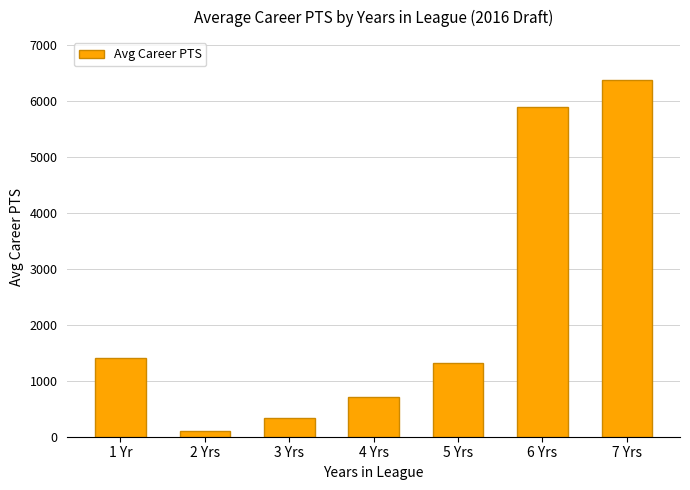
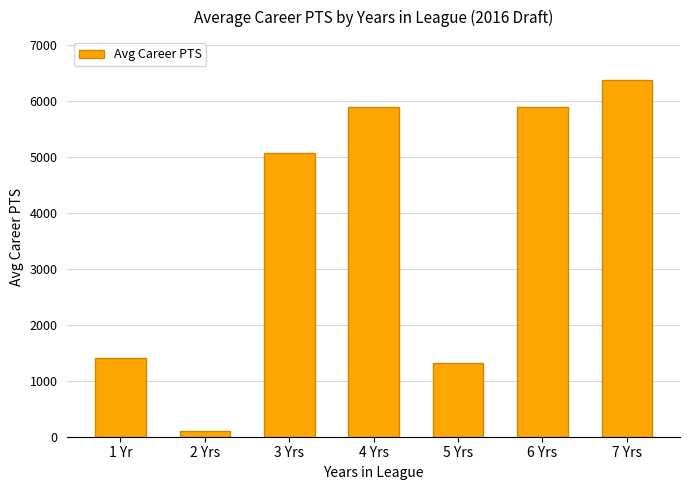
  {
    "1 Yr": 1400,
    "2 Yrs": 100,
-   "3 Yrs": 300,
-   "4 Yrs": 700,
+   "3 Yrs": 5100,
+   "4 Yrs": 5900,
    "5 Yrs": 1300,
    "6 Yrs": 5900,
    "7 Yrs": 6400
  }
